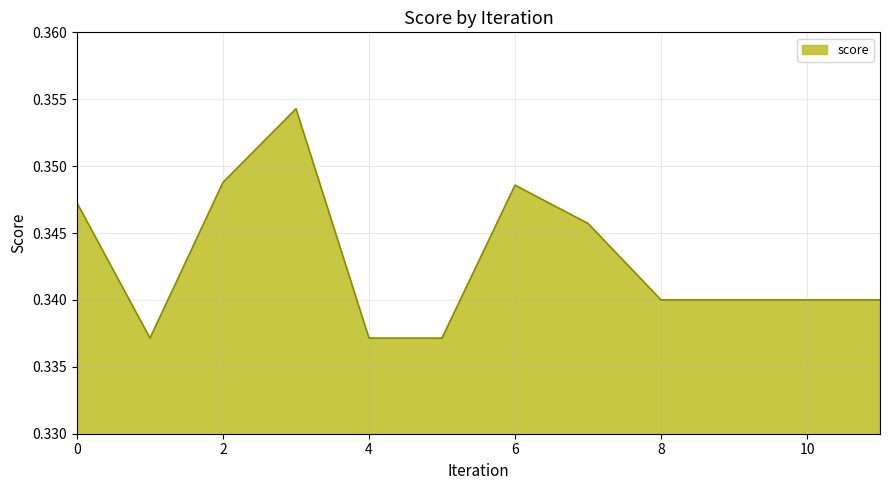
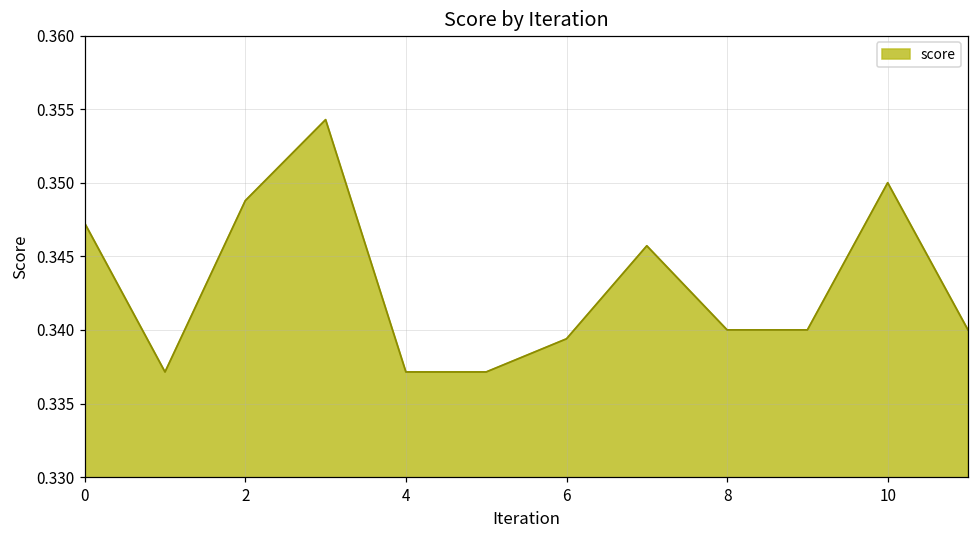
  {
    "0": 0.3472,
    "2": 0.3488,
    "4": 0.3371,
-   "6": 0.3486,
+   "6": 0.3394,
    "8": 0.3400,
-   "10": 0.34
+   "10": 0.35
  }
